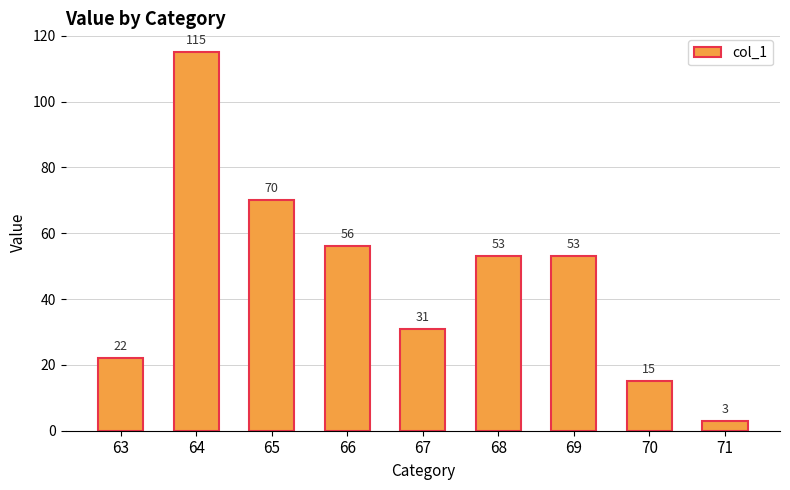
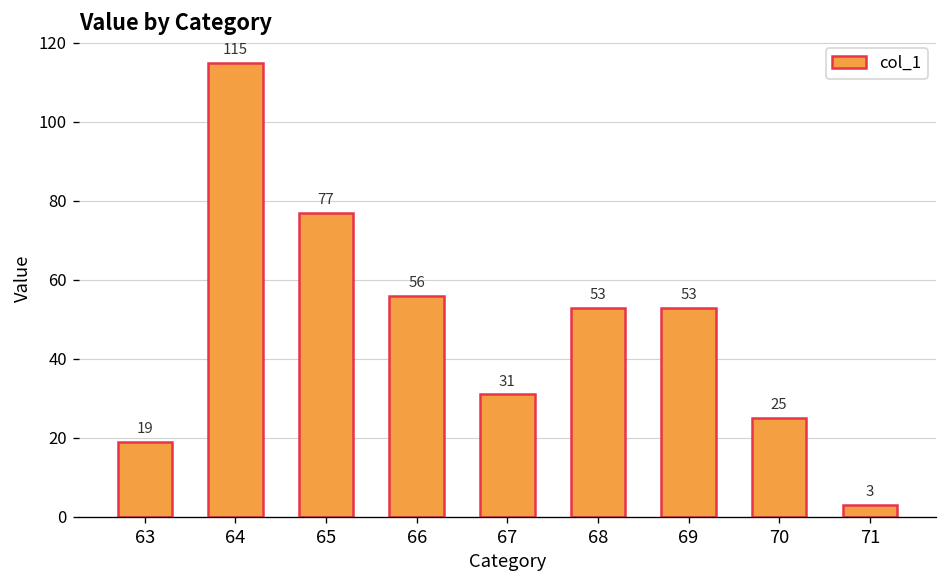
  {
-   "63": 22,
+   "63": 19,
    "64": 115,
-   "65": 70,
+   "65": 77,
    "66": 56,
    "67": 31,
    "68": 53,
    "69": 53,
-   "70": 15,
+   "70": 25,
    "71": 3
  }
